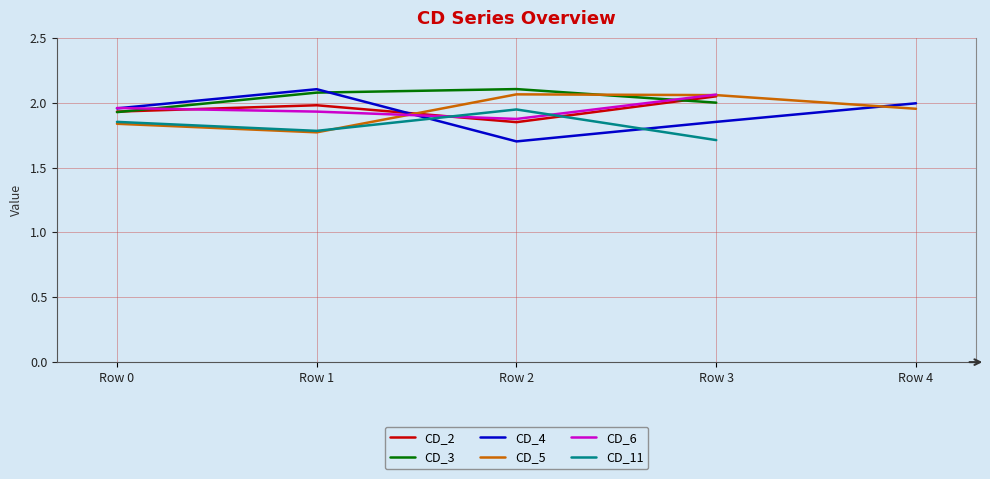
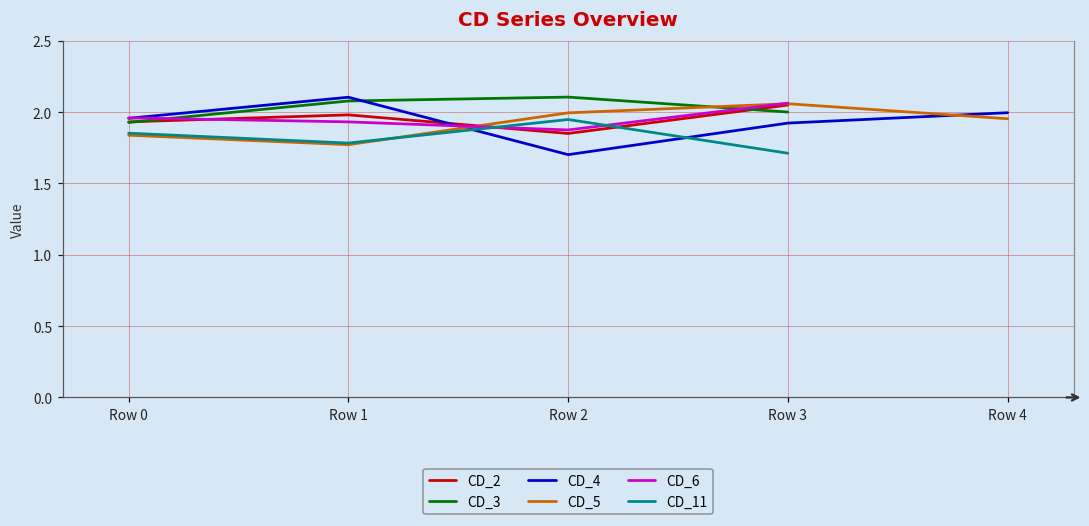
  {
    "CD_2": {
      "Row 1": 1.98,
      "Row 2": 1.85
    },
    "CD_3": {
      "Row 1": 2.08,
      "Row 2": 2.10,
      "Row 3": 2.00
    },
    "CD_4": {
      "Row 1": 2.10,
      "Row 2": 1.70,
-     "Row 3": 1.85,
+     "Row 3": 1.92,
      "Row 4": 2.00
    },
    "CD_5": {
-     "Row 2": 2.06,
+     "Row 2": 1.99,
      "Row 4": 1.95
    },
    "CD_6": {
      "Row 1": 1.93,
      "Row 2": 1.87
    },
    "CD_11": {
      "Row 2": 1.95,
      "Row 3": 1.71
    }
  }
